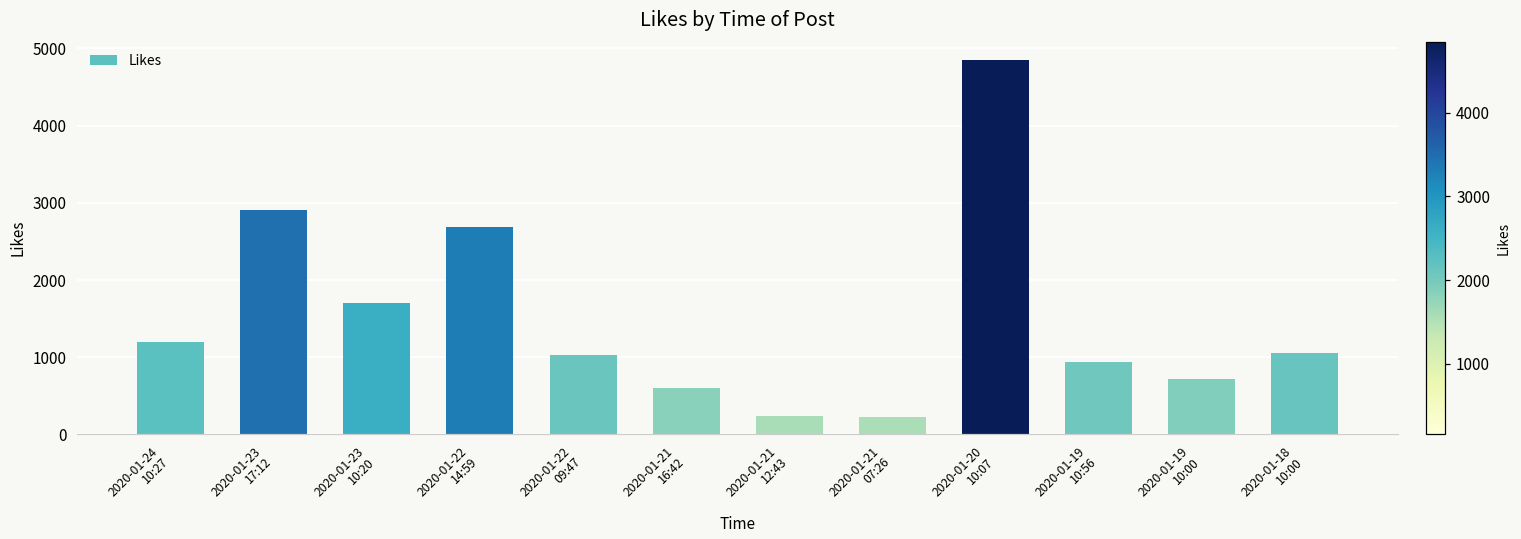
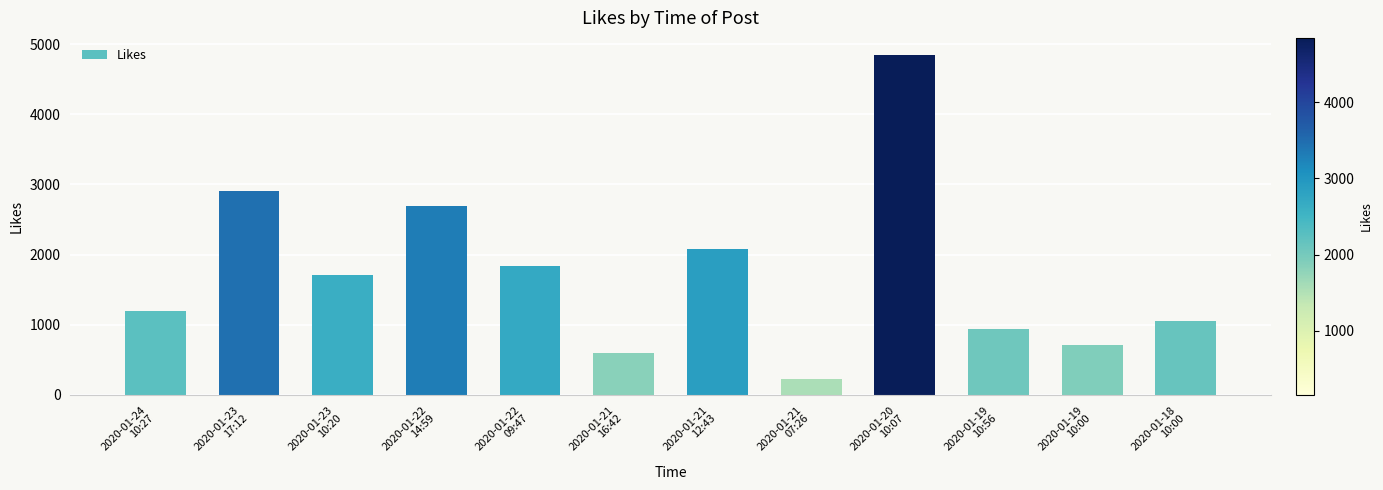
  {
    "2020-01-24 10:27": 1200,
    "2020-01-23 17:12": 2900,
    "2020-01-23 10:20": 1700,
    "2020-01-22 14:59": 2700,
-   "2020-01-22 09:47": 1000,
+   "2020-01-22 09:47": 1800,
    "2020-01-21 16:42": 600,
-   "2020-01-21 12:43": 200,
+   "2020-01-21 12:43": 2100,
    "2020-01-21 07:26": 200,
    "2020-01-20 10:07": 4800,
    "2020-01-19 10:56": 900,
    "2020-01-19 10:00": 700,
    "2020-01-18 10:00": 1100
  }
